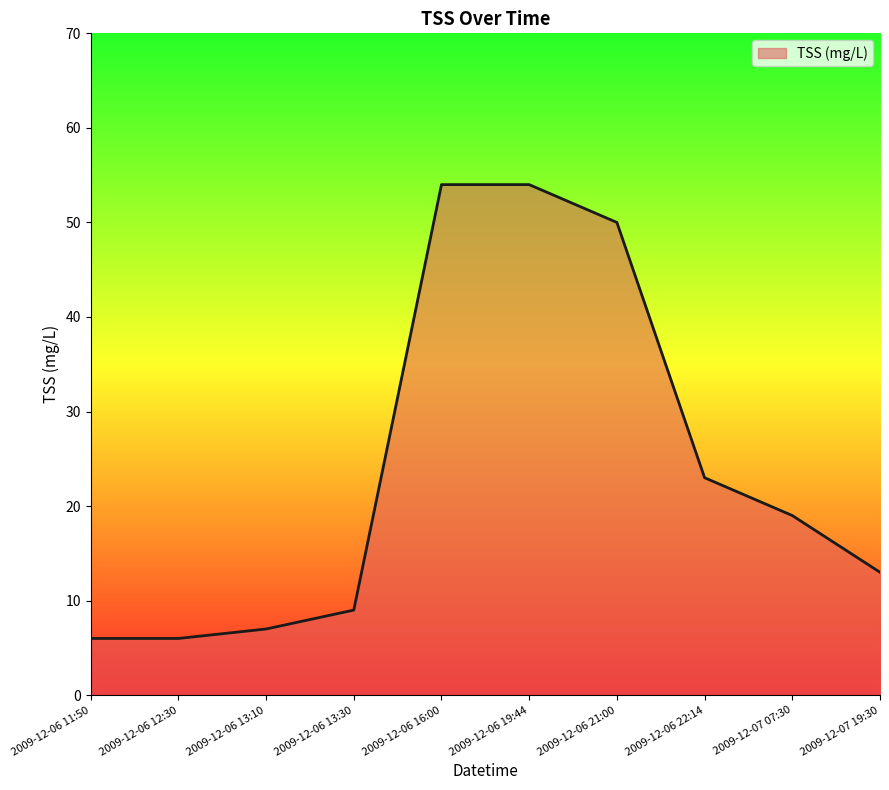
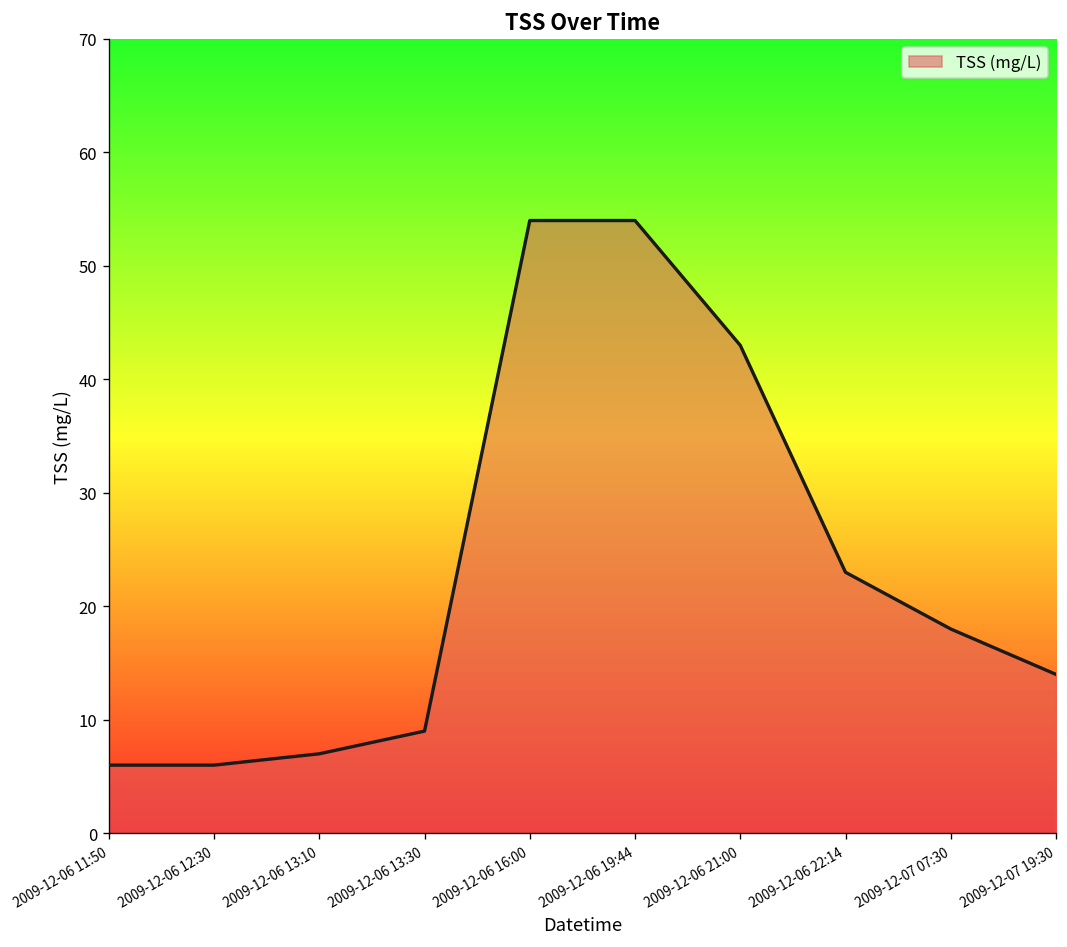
  {
    "2009-12-06 11:50": 6,
    "2009-12-06 12:30": 6,
    "2009-12-06 13:10": 7,
    "2009-12-06 13:30": 9,
    "2009-12-06 16:00": 54,
    "2009-12-06 19:44": 54,
-   "2009-12-06 21:00": 50,
+   "2009-12-06 21:00": 43,
    "2009-12-06 22:14": 23,
-   "2009-12-07 07:30": 19,
-   "2009-12-07 19:30": 13
+   "2009-12-07 07:30": 18,
+   "2009-12-07 19:30": 14
  }
